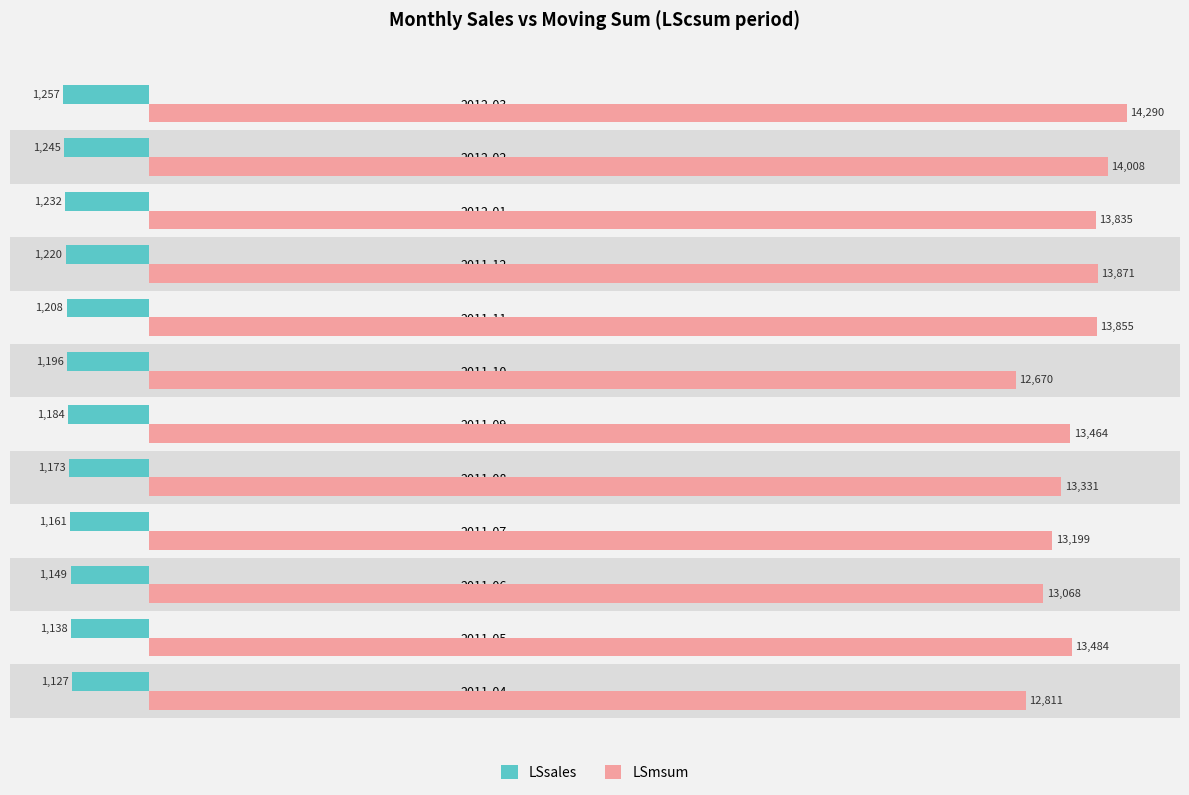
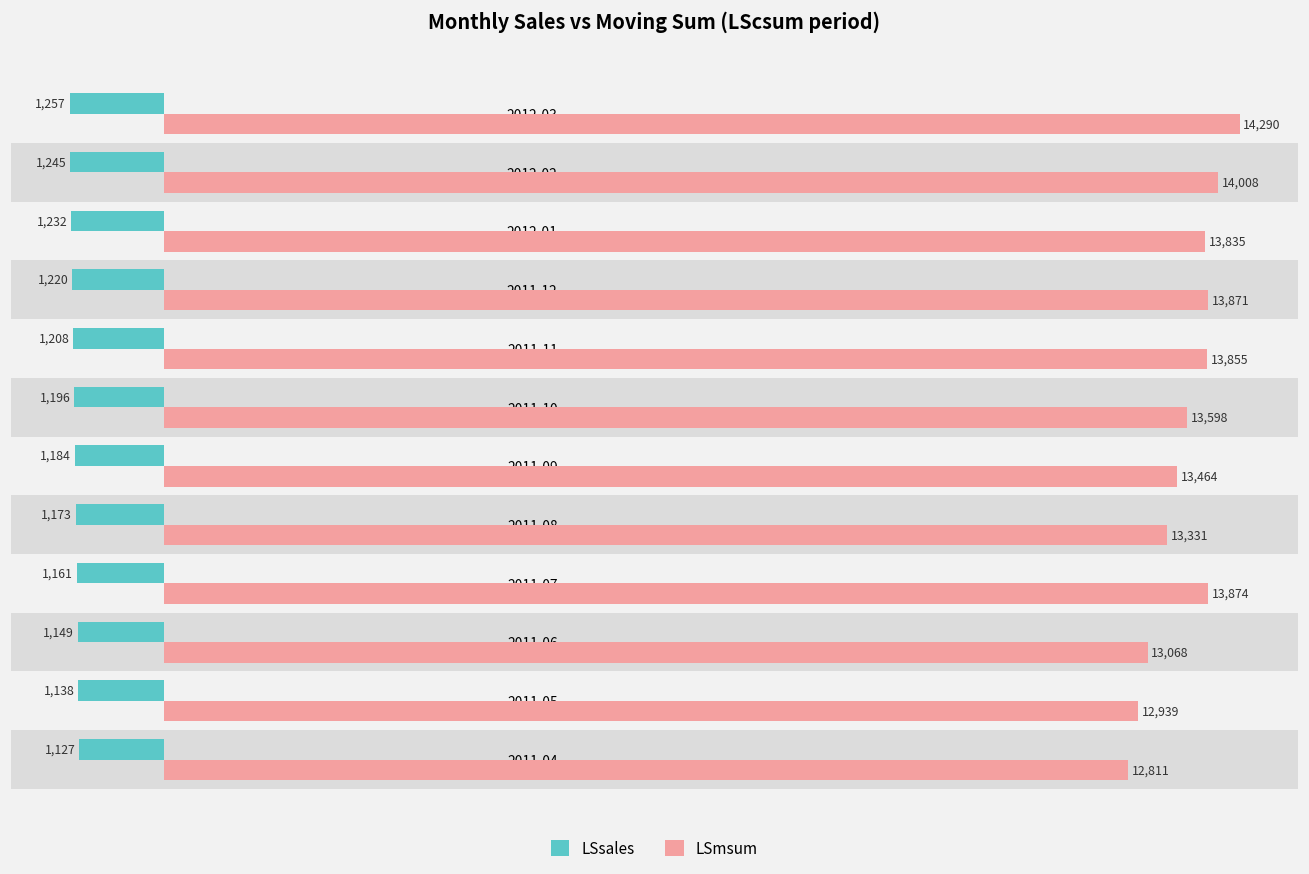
  {
    "LSmsum": {
      "2012-03": "14,290",
      "2012-02": "14,008",
      "2012-01": "13,835",
      "2011-12": "13,871",
      "2011-11": "13,855",
-     "2011-10": "12,670",
+     "2011-10": "13,598",
      "2011-09": "13,464",
      "2011-08": "13,331",
-     "2011-07": "13,199",
+     "2011-07": "13,874",
      "2011-06": "13,068",
-     "2011-05": "13,484",
+     "2011-05": "12,939",
      "2011-04": "12,811"
    }
  }
